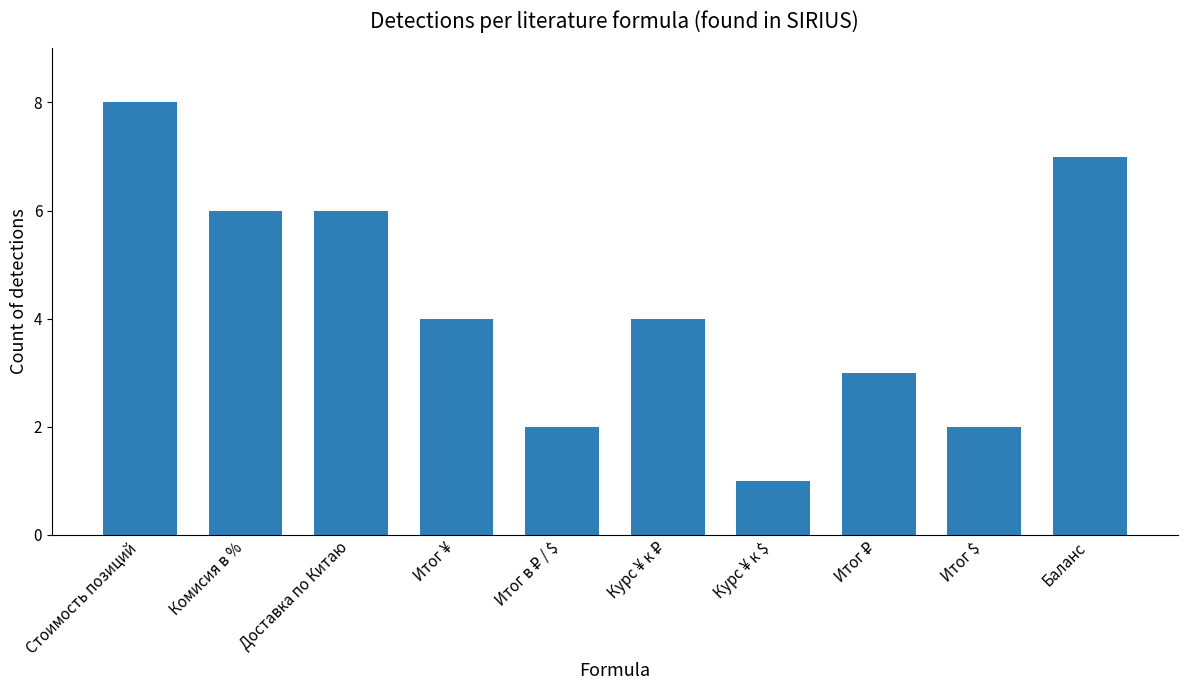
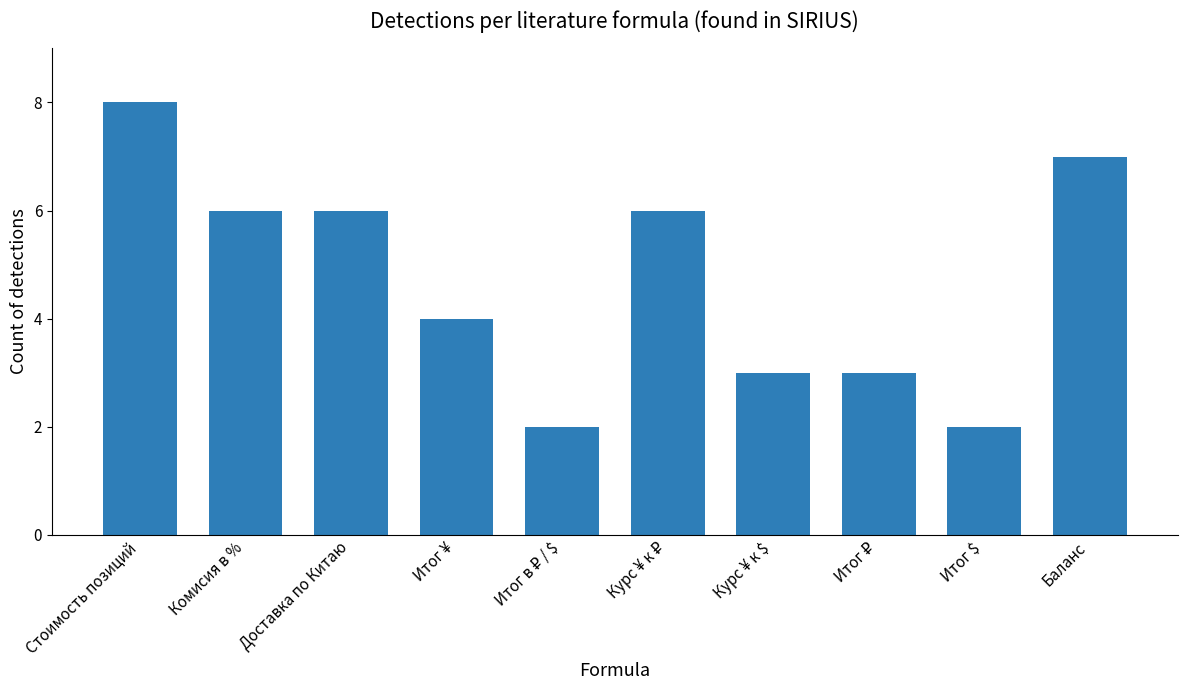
  {
    "Стоимость позиций": 8,
    "Комисия в %": 6,
    "Доставка по Китаю": 6,
    "Итог ¥": 4,
    "Итог в ₽ / $": 2,
-   "Курс ¥ к ₽": 4,
-   "Курс ¥ к $": 1,
+   "Курс ¥ к ₽": 6,
+   "Курс ¥ к $": 3,
    "Итог ₽": 3,
    "Итог $": 2,
    "Баланс": 7
  }
